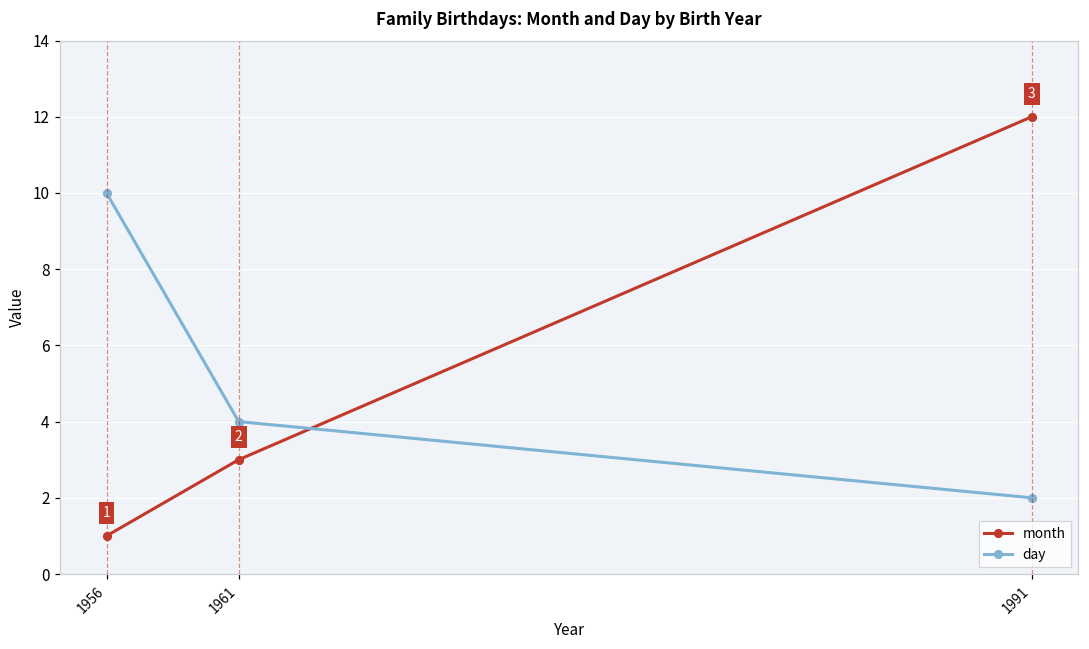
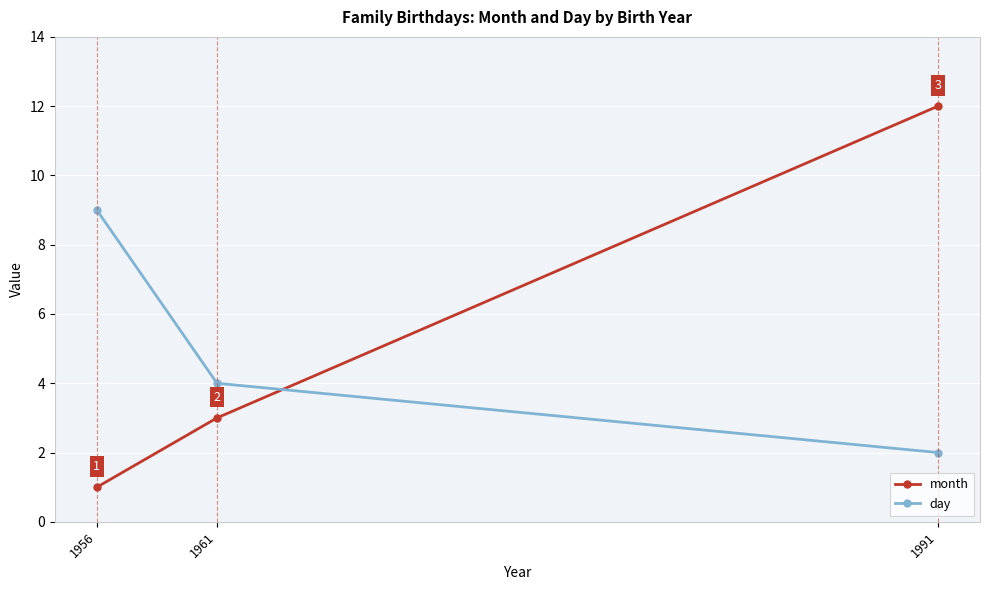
  {
    "month": {
      "1961": 3
    },
    "day": {
-     "1956": 10,
+     "1956": 9,
      "1991": 2
    }
  }
